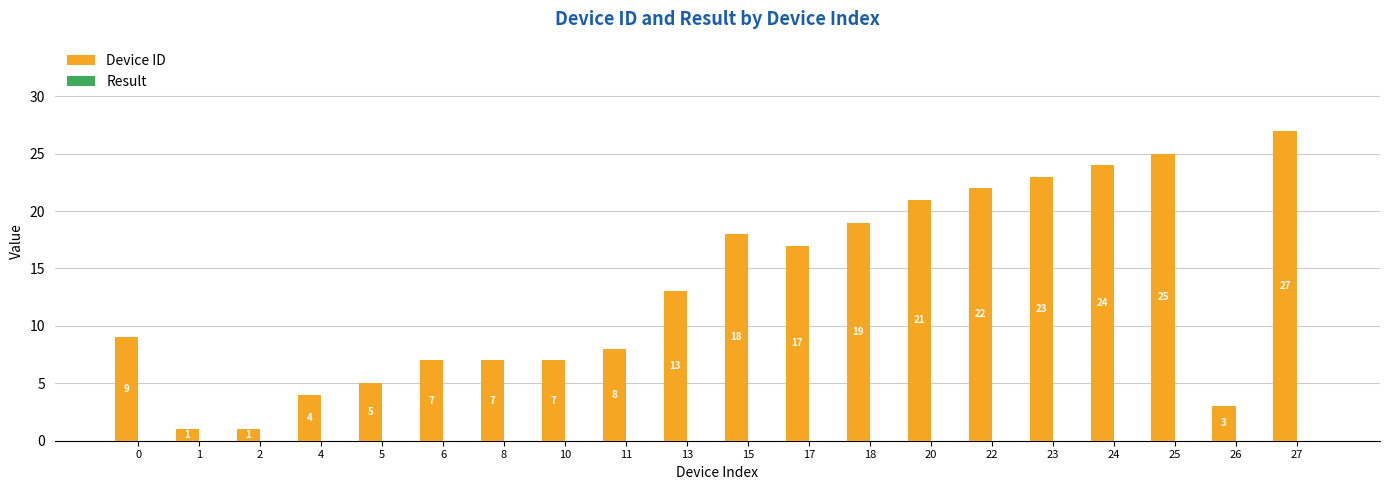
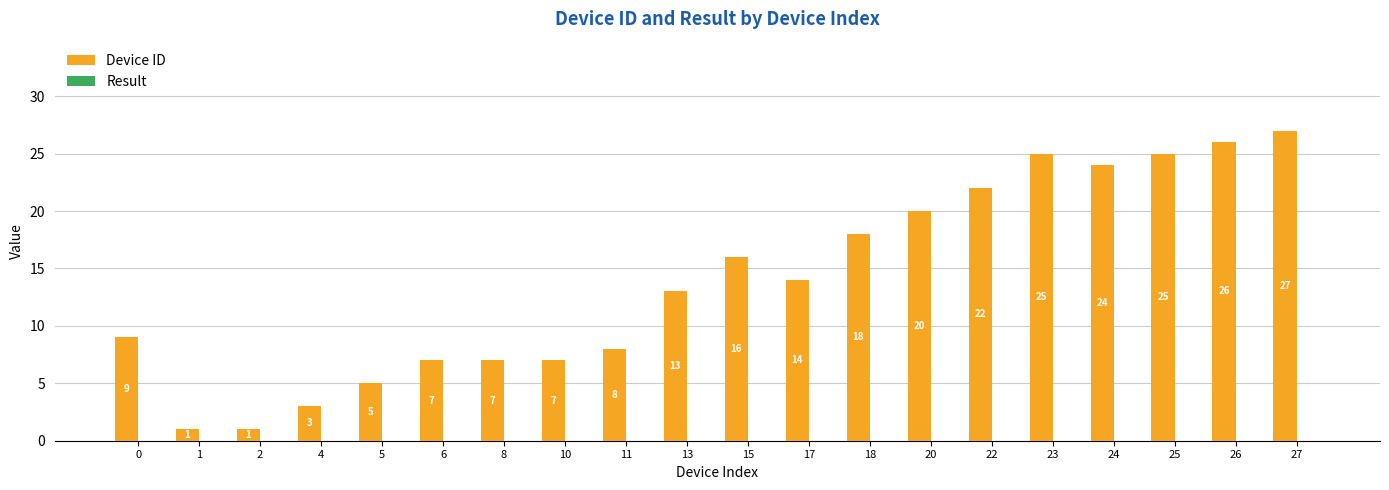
  {
    "Device ID": {
      "0": 9,
      "1": 1,
      "2": 1,
-     "4": 4,
+     "4": 3,
      "5": 5,
      "6": 7,
      "8": 7,
      "10": 7,
      "11": 8,
      "13": 13,
-     "15": 18,
-     "17": 17,
-     "18": 19,
-     "20": 21,
+     "15": 16,
+     "17": 14,
+     "18": 18,
+     "20": 20,
      "22": 22,
-     "23": 23,
+     "23": 25,
      "24": 24,
      "25": 25,
-     "26": 3,
+     "26": 26,
      "27": 27
    },
    "Result": {
      "0": 0.0,
      "1": 0.0,
      "2": 0.0,
      "4": 0.0,
      "5": 0.0,
      "6": 0.0,
      "8": 0.0,
      "10": 0.0,
      "11": 0.0,
      "13": 0.0,
      "15": 0.0,
      "17": 0.0,
      "18": 0.0,
      "20": 0.0,
      "22": 0.0,
      "23": 0.0,
      "24": 0.0,
      "25": 0.0,
      "26": 0.0,
      "27": 0.0
    }
  }
